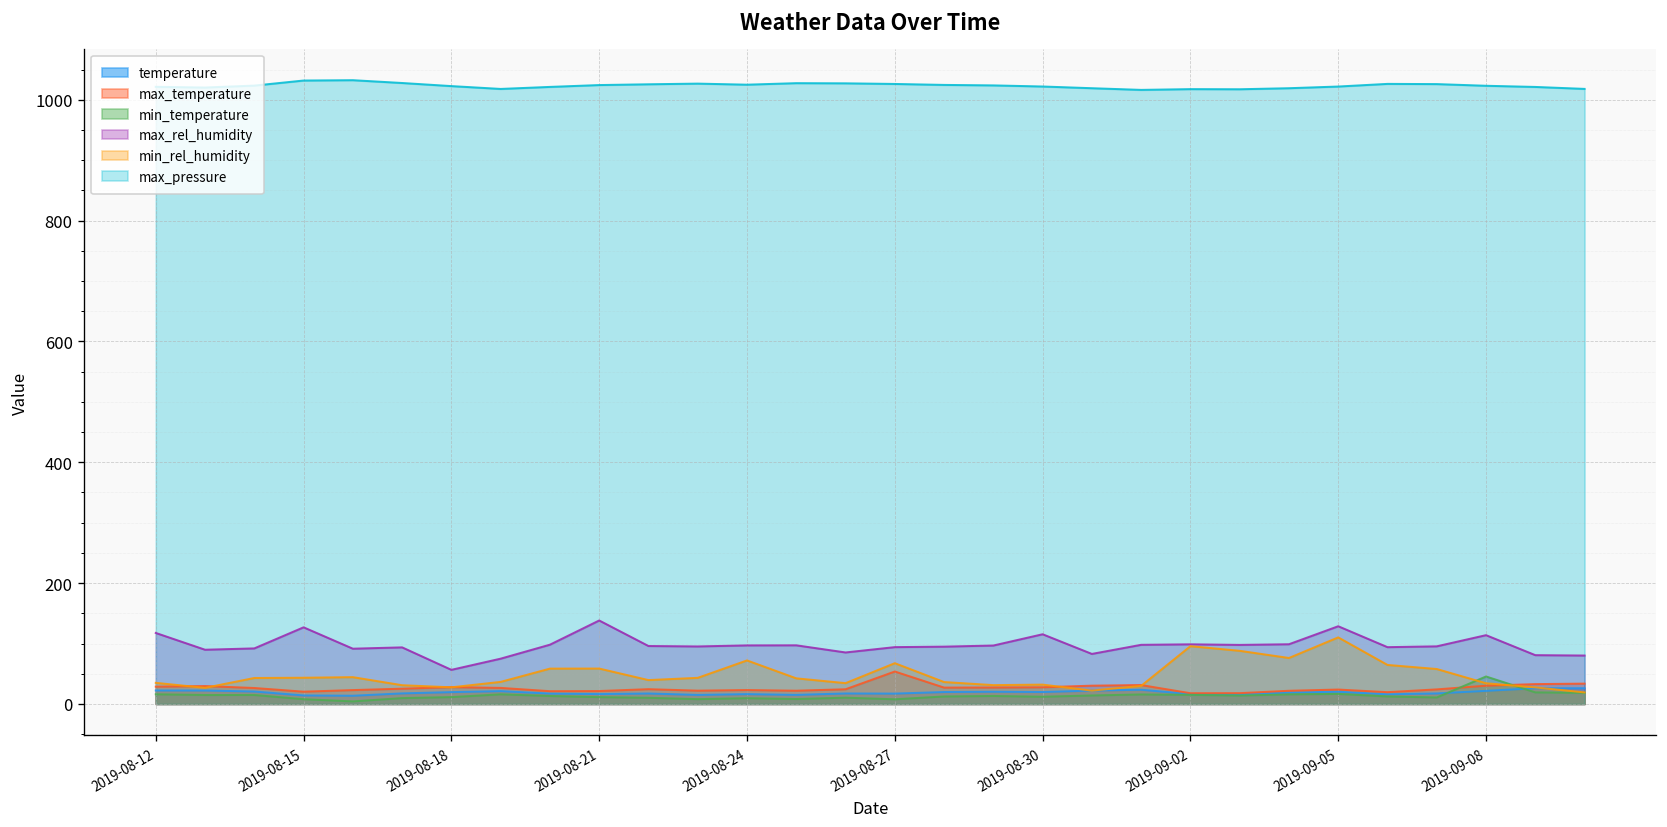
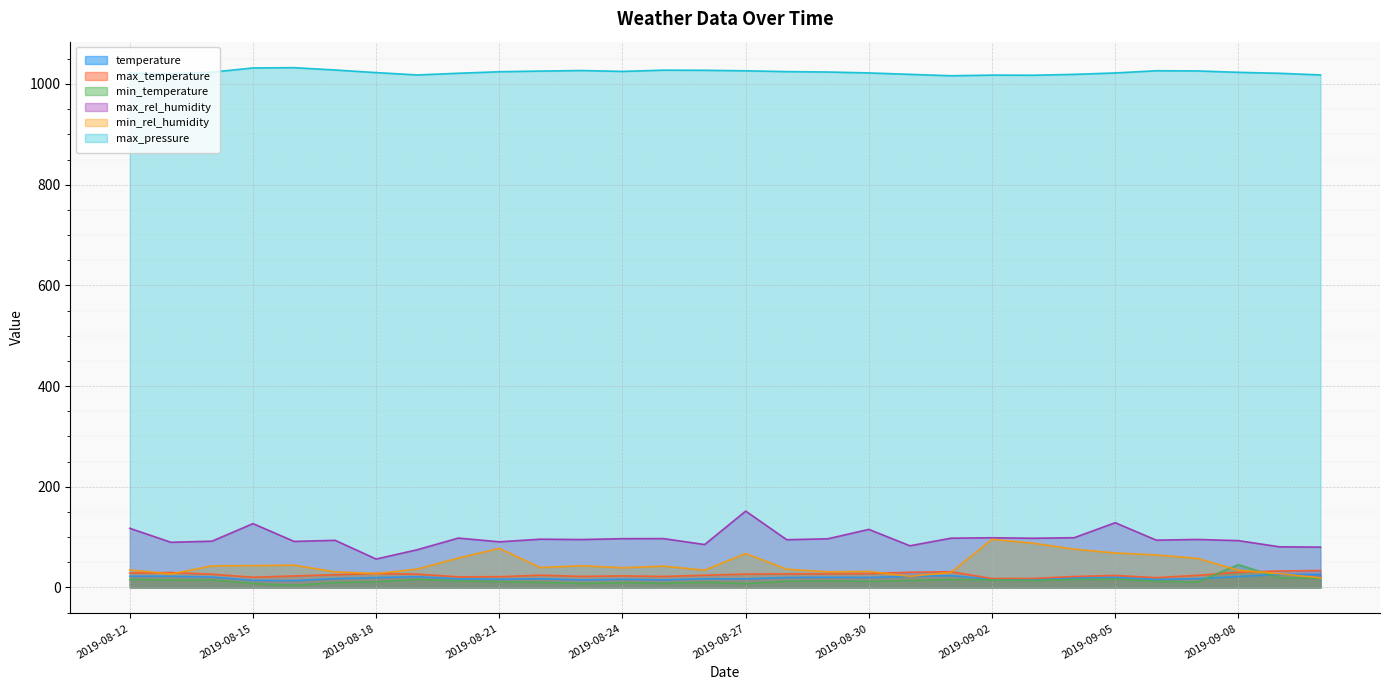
  {
    "max_temperature": {
      "2019-08-12": 30,
      "2019-08-15": 20,
      "2019-08-24": 20,
-     "2019-08-27": 50
+     "2019-08-27": 30
    },
    "min_temperature": {
      "2019-08-12": 20,
      "2019-08-15": 10,
      "2019-08-18": 10,
      "2019-08-21": 10,
      "2019-08-24": 10,
      "2019-08-27": 10,
      "2019-08-30": 10,
      "2019-09-08": 50
    },
    "max_rel_humidity": {
      "2019-08-12": 120,
      "2019-08-15": 130,
      "2019-08-18": 60,
-     "2019-08-21": 140,
+     "2019-08-21": 90,
      "2019-08-24": 100,
-     "2019-08-27": 90,
+     "2019-08-27": 150,
      "2019-08-30": 120,
      "2019-09-05": 130,
-     "2019-09-08": 110
+     "2019-09-08": 90
    },
    "min_rel_humidity": {
      "2019-08-12": 30,
      "2019-08-15": 40,
-     "2019-08-21": 60,
-     "2019-08-24": 70,
+     "2019-08-21": 80,
+     "2019-08-24": 40,
      "2019-08-27": 70,
-     "2019-09-05": 110
+     "2019-09-05": 70
    }
  }
